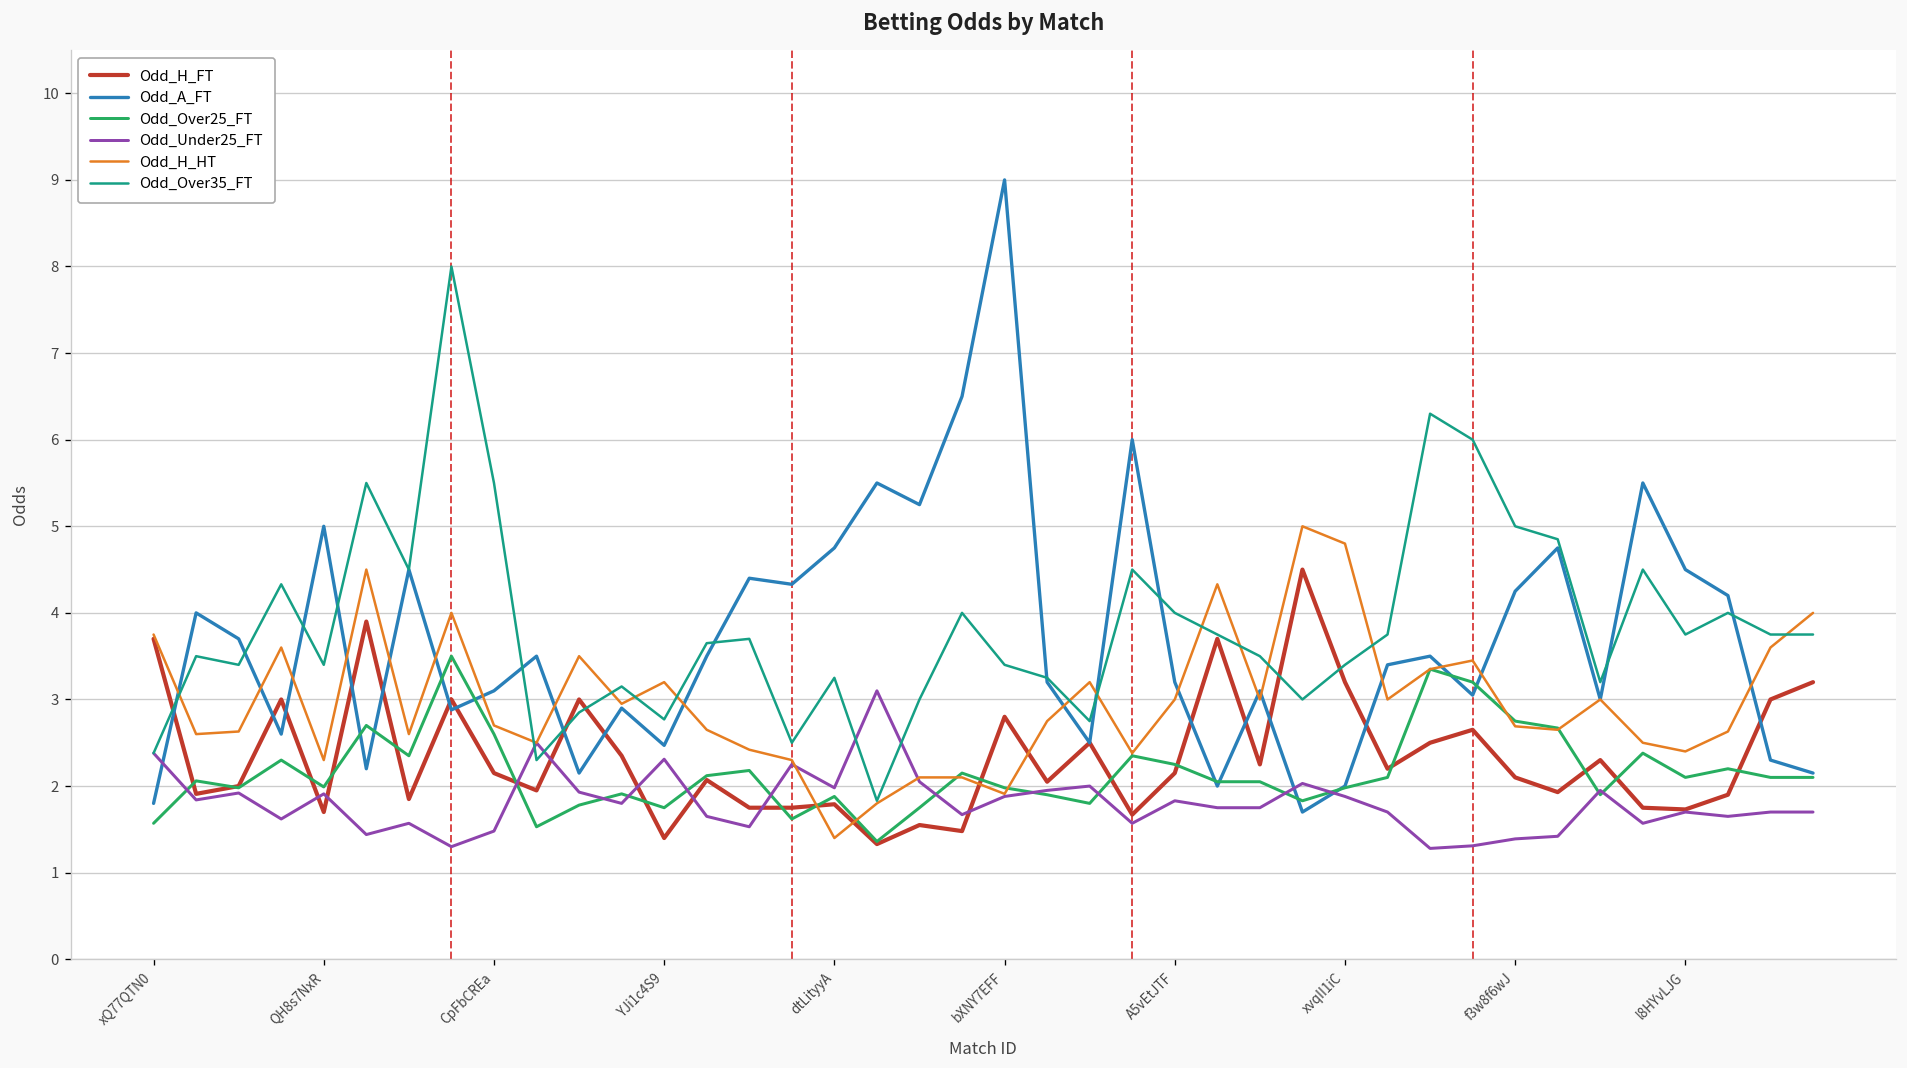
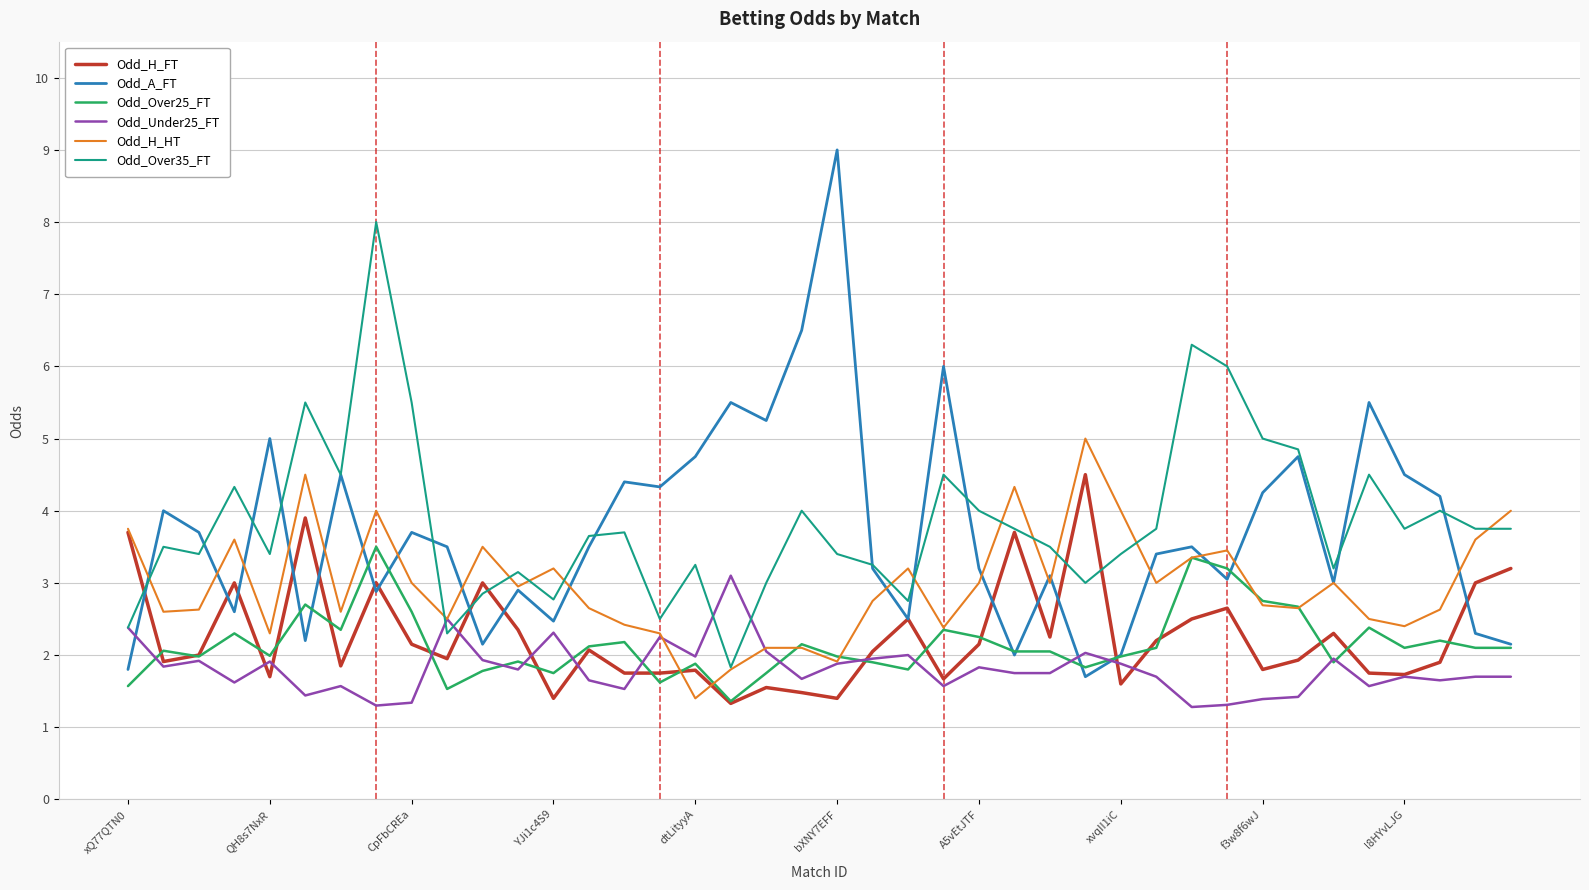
  {
    "Odd_H_FT": {
      "xQ77QTN0": 3.7,
      "QH8s7NxR": 1.7,
      "CpFbCREa": 2.2,
      "YJi1c4S9": 1.4,
      "dtLityyA": 1.8,
-     "bXNY7EFF": 2.8,
+     "bXNY7EFF": 1.4,
      "A5vEtJTF": 2.2,
-     "xvqII1iC": 3.2,
-     "f3w8f6wJ": 2.1
+     "xvqII1iC": 1.6,
+     "f3w8f6wJ": 1.8
    },
    "Odd_A_FT": {
      "xQ77QTN0": 1.8,
      "QH8s7NxR": 5.0,
-     "CpFbCREa": 3.1,
+     "CpFbCREa": 3.7,
      "YJi1c4S9": 2.5,
      "dtLityyA": 4.8,
      "bXNY7EFF": 9.0,
      "A5vEtJTF": 3.2,
      "f3w8f6wJ": 4.3,
      "l8HYvLJG": 4.5
    },
    "Odd_Under25_FT": {
      "QH8s7NxR": 1.9,
-     "CpFbCREa": 1.5,
+     "CpFbCREa": 1.3,
      "YJi1c4S9": 2.3,
      "dtLityyA": 2.0,
      "A5vEtJTF": 1.8,
      "xvqII1iC": 1.9,
      "f3w8f6wJ": 1.4
    },
    "Odd_H_HT": {
      "xQ77QTN0": 3.8,
      "QH8s7NxR": 2.3,
-     "CpFbCREa": 2.7,
+     "CpFbCREa": 3.0,
      "YJi1c4S9": 3.2,
      "dtLityyA": 1.4,
      "A5vEtJTF": 3.0,
-     "xvqII1iC": 4.8,
+     "xvqII1iC": 4.0,
      "f3w8f6wJ": 2.7,
      "l8HYvLJG": 2.4
    }
  }
